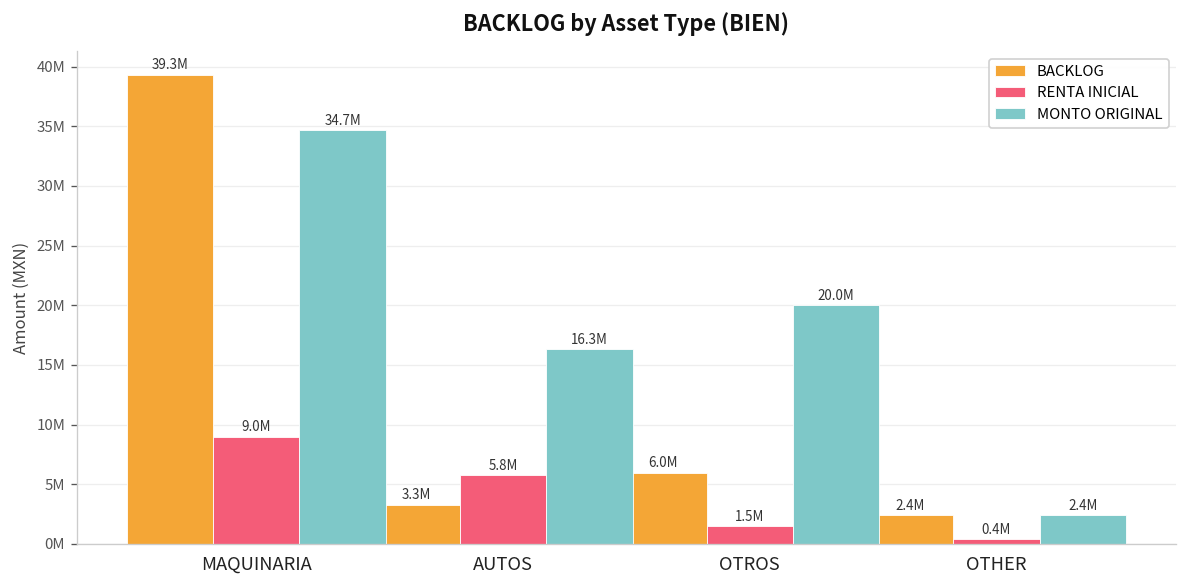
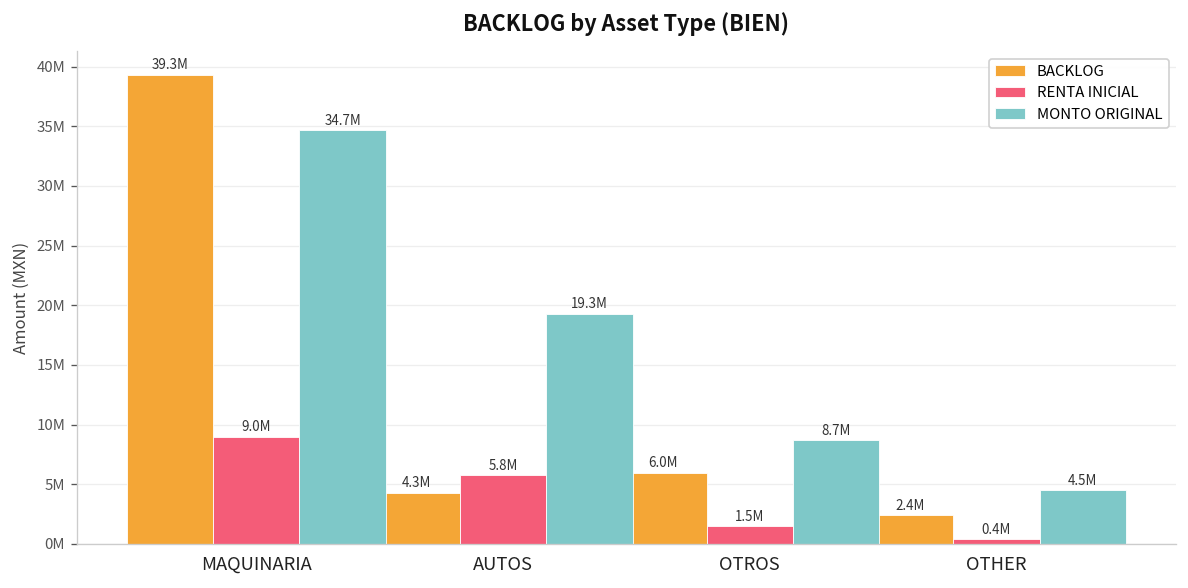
  {
    "BACKLOG": {
      "MAQUINARIA": "39.3M",
-     "AUTOS": "3.3M",
+     "AUTOS": "4.3M",
      "OTROS": "6.0M",
      "OTHER": "2.4M"
    },
    "RENTA INICIAL": {
      "MAQUINARIA": "9.0M",
      "AUTOS": "5.8M",
      "OTROS": "1.5M",
      "OTHER": "0.4M"
    },
    "MONTO ORIGINAL": {
      "MAQUINARIA": "34.7M",
-     "AUTOS": "16.3M",
-     "OTROS": "20.0M",
-     "OTHER": "2.4M"
+     "AUTOS": "19.3M",
+     "OTROS": "8.7M",
+     "OTHER": "4.5M"
    }
  }
